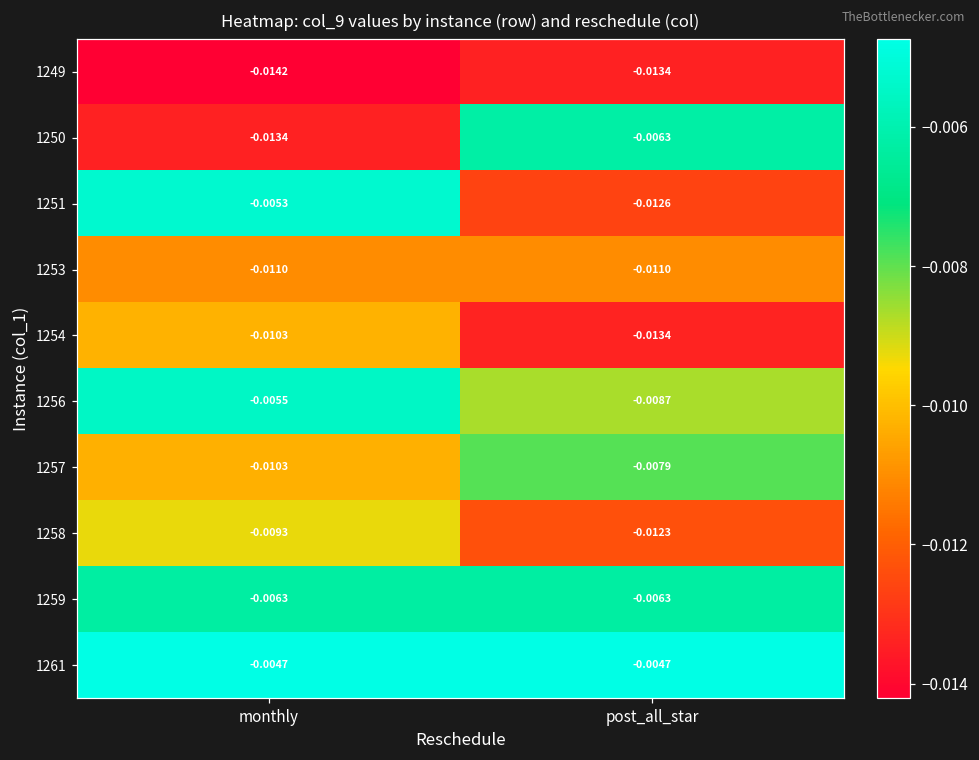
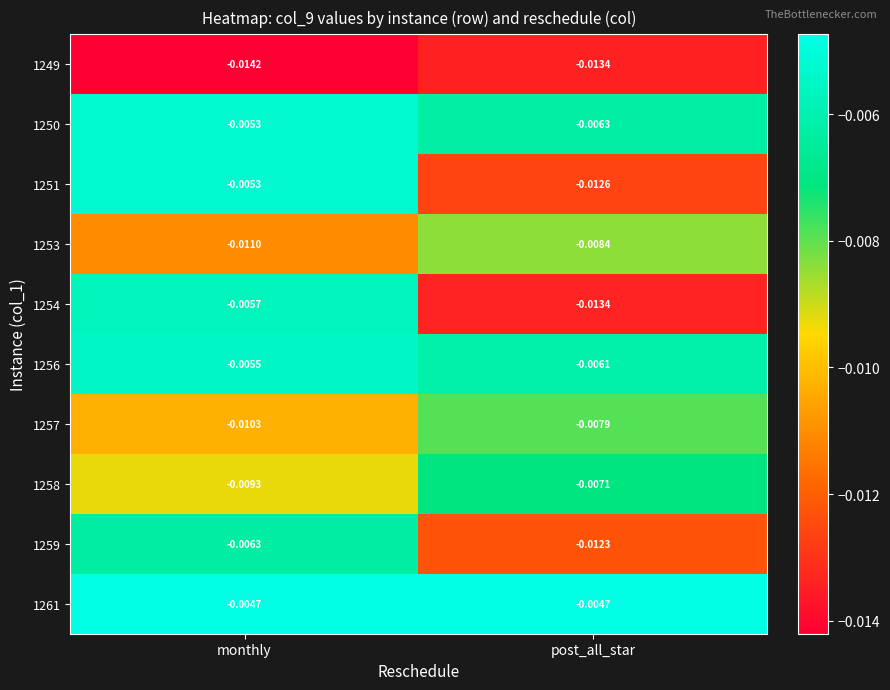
  {
    "1249": {
      "monthly": -0.0142,
      "post_all_star": -0.0134
    },
    "1250": {
-     "monthly": -0.0134,
+     "monthly": -0.0053,
      "post_all_star": -0.0063
    },
    "1251": {
      "monthly": -0.0053,
      "post_all_star": -0.0126
    },
    "1253": {
      "monthly": -0.0110,
-     "post_all_star": -0.0110
+     "post_all_star": -0.0084
    },
    "1254": {
-     "monthly": -0.0103,
+     "monthly": -0.0057,
      "post_all_star": -0.0134
    },
    "1256": {
      "monthly": -0.0055,
-     "post_all_star": -0.0087
+     "post_all_star": -0.0061
    },
    "1257": {
      "monthly": -0.0103,
      "post_all_star": -0.0079
    },
    "1258": {
      "monthly": -0.0093,
-     "post_all_star": -0.0123
+     "post_all_star": -0.0071
    },
    "1259": {
      "monthly": -0.0063,
-     "post_all_star": -0.0063
+     "post_all_star": -0.0123
    },
    "1261": {
      "monthly": -0.0047,
      "post_all_star": -0.0047
    }
  }
